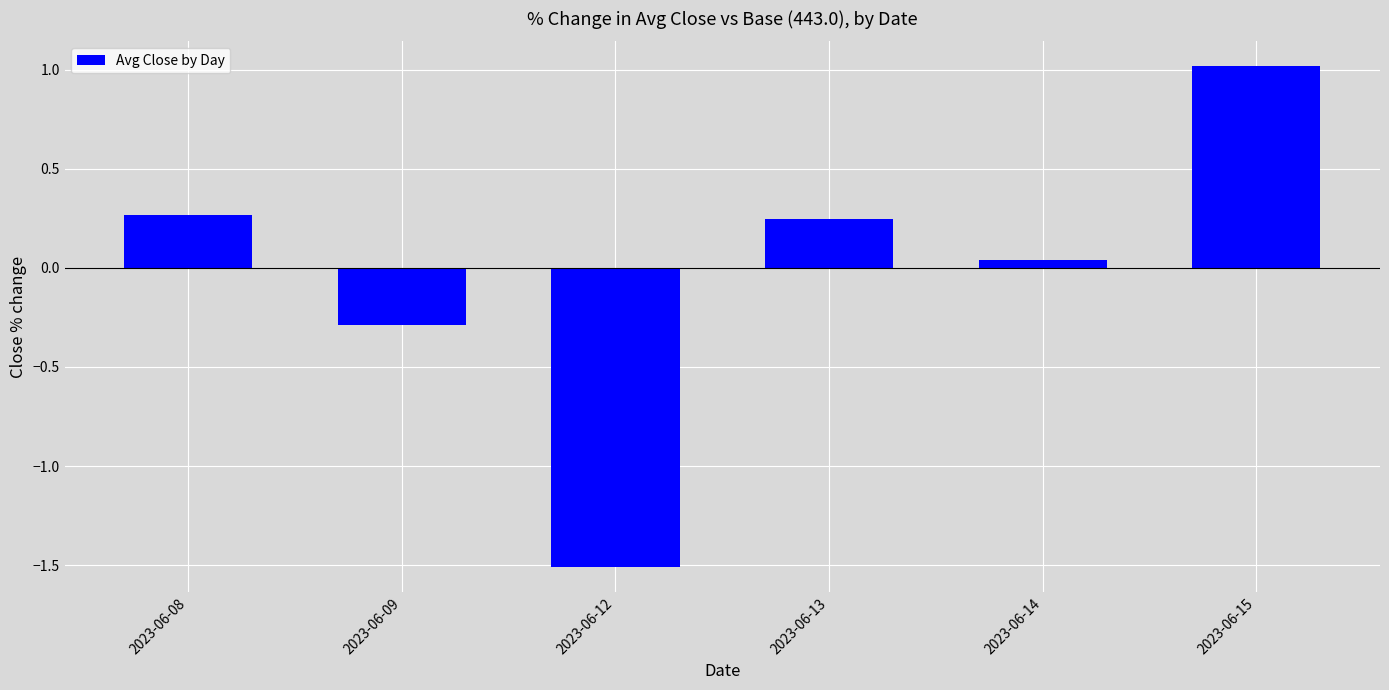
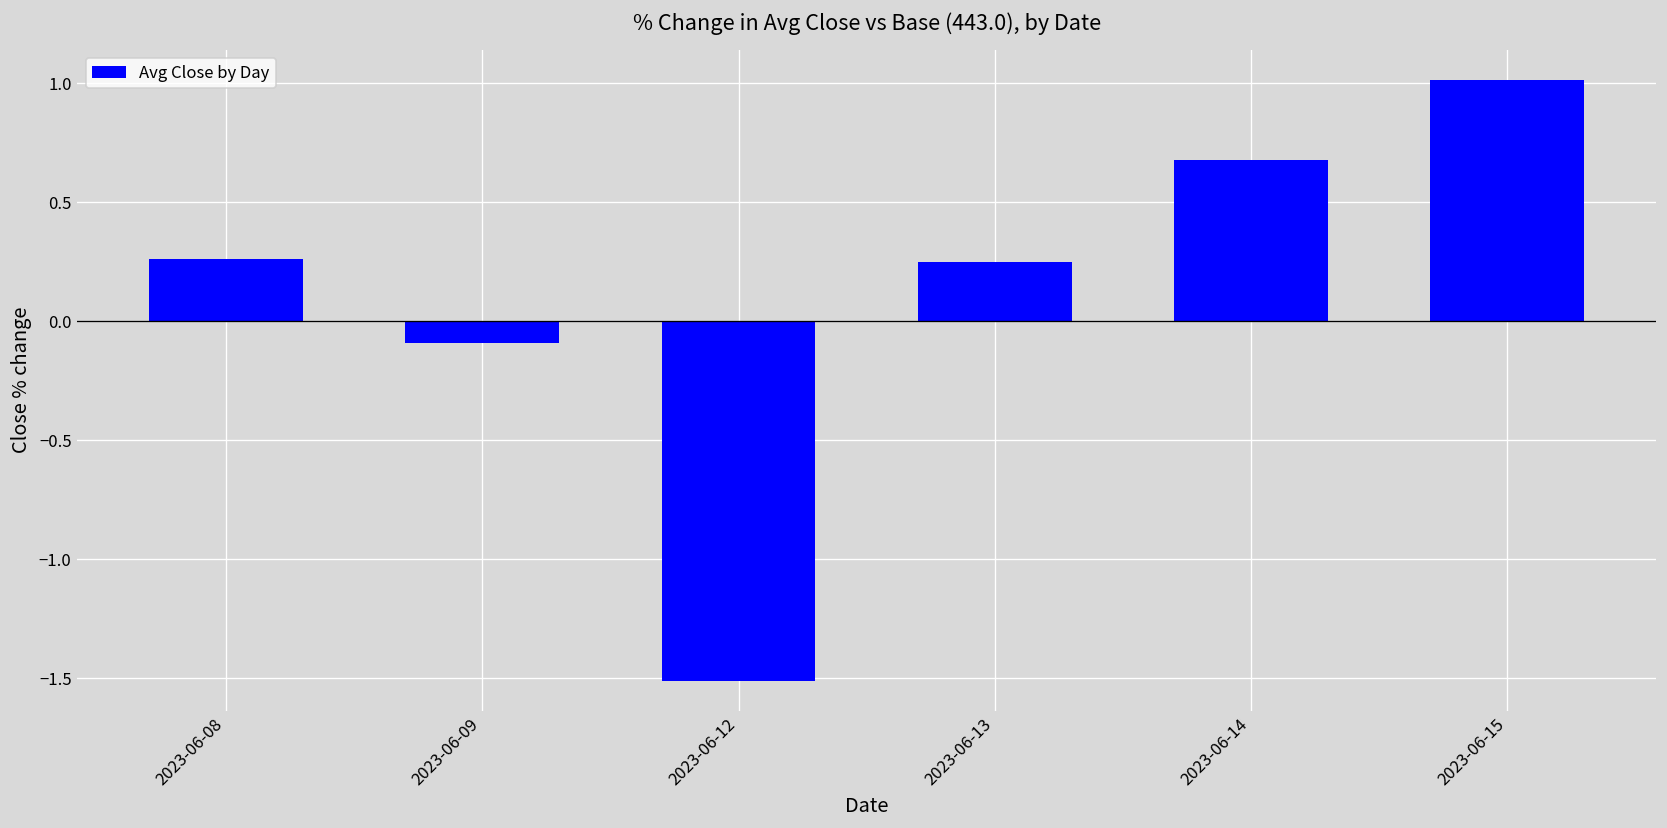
  {
    "2023-06-08": 0.26,
-   "2023-06-09": -0.29,
+   "2023-06-09": -0.09,
    "2023-06-12": -1.51,
    "2023-06-13": 0.25,
-   "2023-06-14": 0.04,
+   "2023-06-14": 0.68,
    "2023-06-15": 1.02
  }
